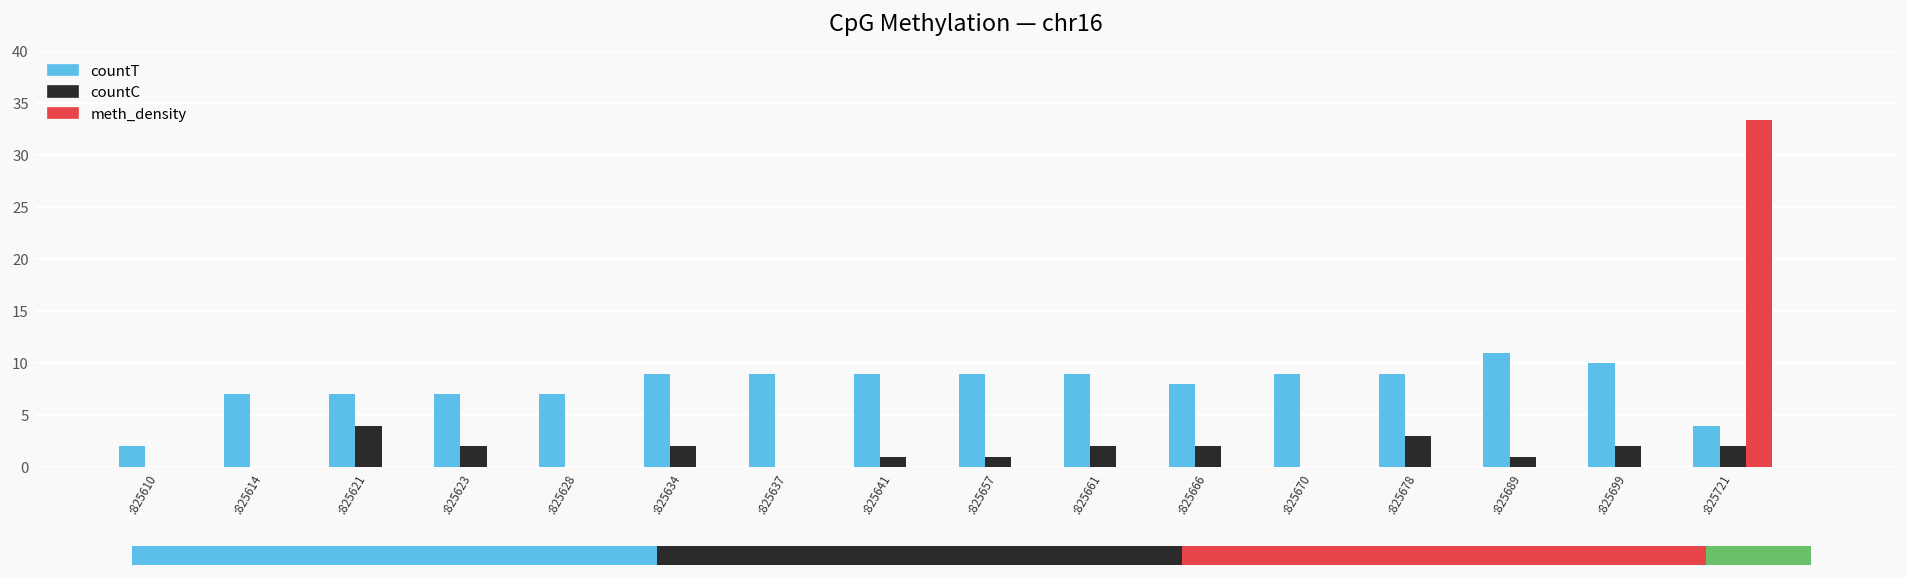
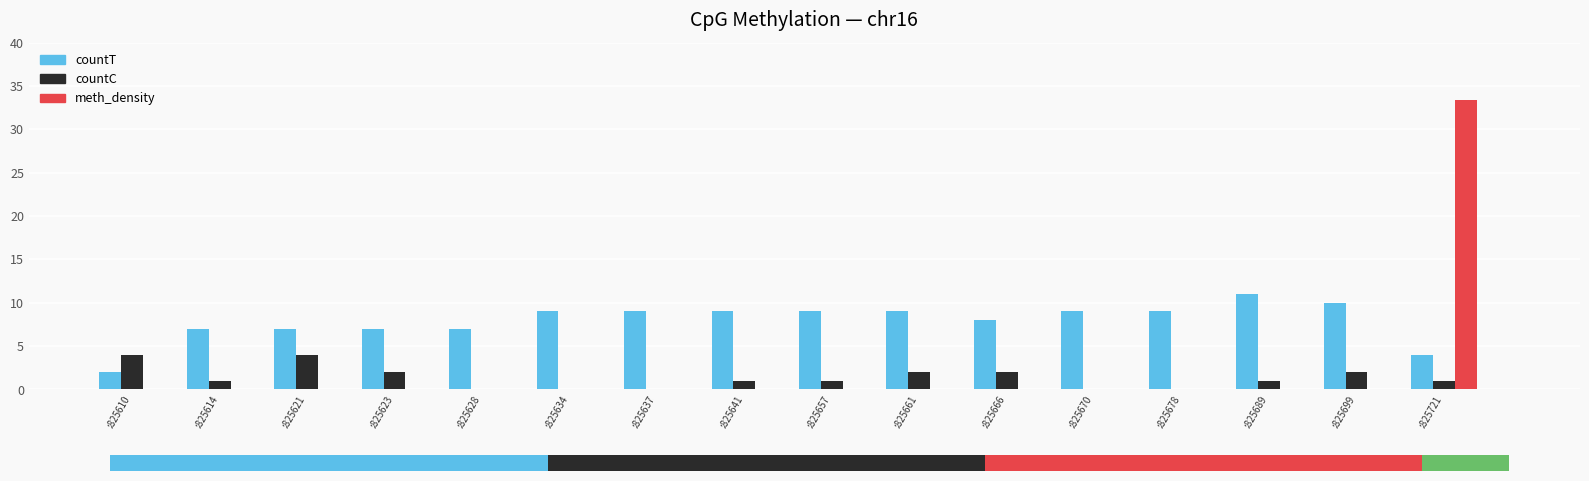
  {
    "countC": {
-     ":825610": 0,
-     ":825614": 0,
+     ":825610": 4,
+     ":825614": 1,
      ":825621": 4,
      ":825623": 2,
      ":825628": 0,
-     ":825634": 2,
+     ":825634": 0,
      ":825637": 0,
      ":825641": 1,
      ":825657": 1,
      ":825661": 2,
      ":825666": 2,
      ":825670": 0,
-     ":825678": 3,
+     ":825678": 0,
      ":825689": 1,
      ":825699": 2,
-     ":825721": 2
+     ":825721": 1
    },
    "meth_density": {
      ":825610": 0,
      ":825614": 0,
      ":825621": 0,
      ":825623": 0,
      ":825628": 0,
      ":825634": 0,
      ":825637": 0,
      ":825641": 0,
      ":825657": 0,
      ":825661": 0,
      ":825666": 0,
      ":825670": 0,
      ":825678": 0,
      ":825689": 0,
      ":825699": 0,
      ":825721": 33
    }
  }
